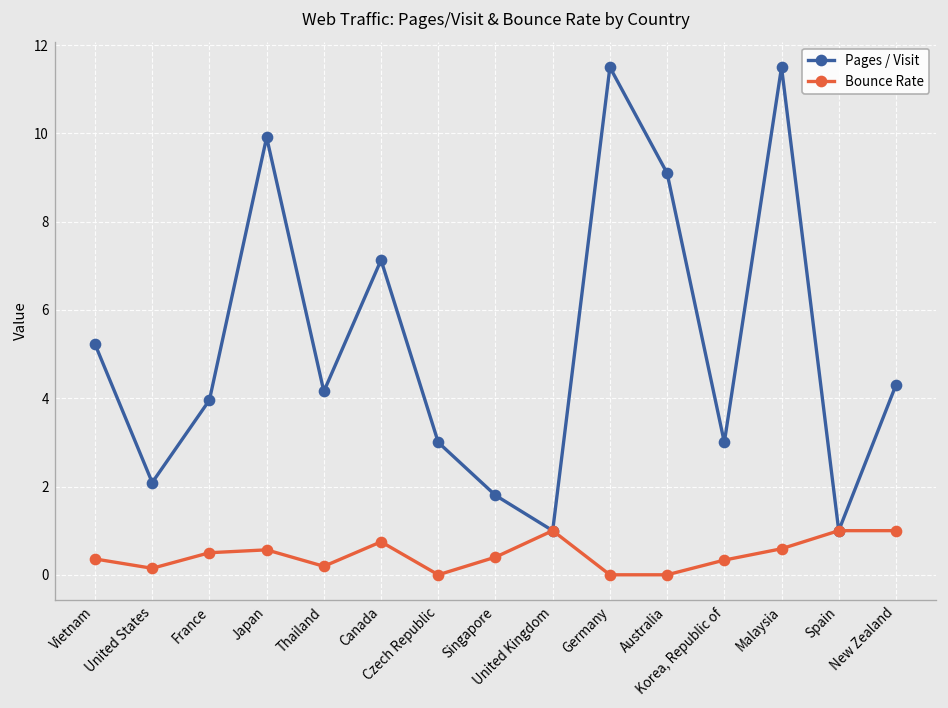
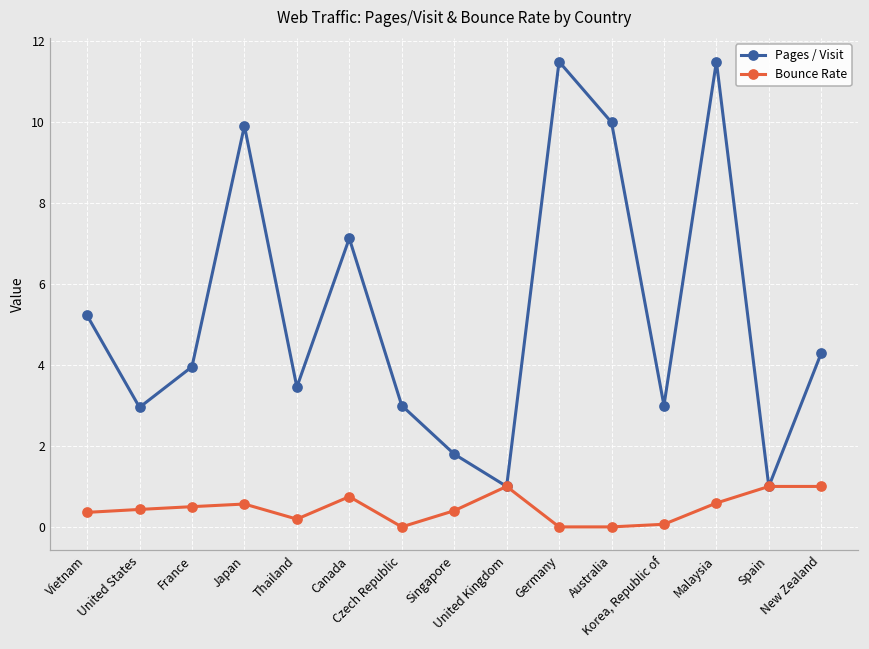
  {
    "Pages / Visit": {
      "Vietnam": 5.2,
-     "United States": 2.1,
+     "United States": 3.0,
      "France": 4.0,
      "Japan": 9.9,
-     "Thailand": 4.2,
+     "Thailand": 3.5,
      "Canada": 7.1,
      "Czech Republic": 3.0,
      "Singapore": 1.8,
      "Germany": 11.5,
-     "Australia": 9.1,
+     "Australia": 10.0,
      "Korea, Republic of": 3.0,
      "Malaysia": 11.5,
      "New Zealand": 4.3
    },
    "Bounce Rate": {
      "Vietnam": 0.4,
-     "United States": 0.1,
+     "United States": 0.4,
      "France": 0.5,
      "Japan": 0.6,
      "Thailand": 0.2,
      "Canada": 0.7,
      "Czech Republic": 0.0,
      "Singapore": 0.4,
      "Germany": 0.0,
      "Australia": 0.0,
-     "Korea, Republic of": 0.3,
+     "Korea, Republic of": 0.1,
      "Malaysia": 0.6,
      "New Zealand": 1.0
    }
  }
